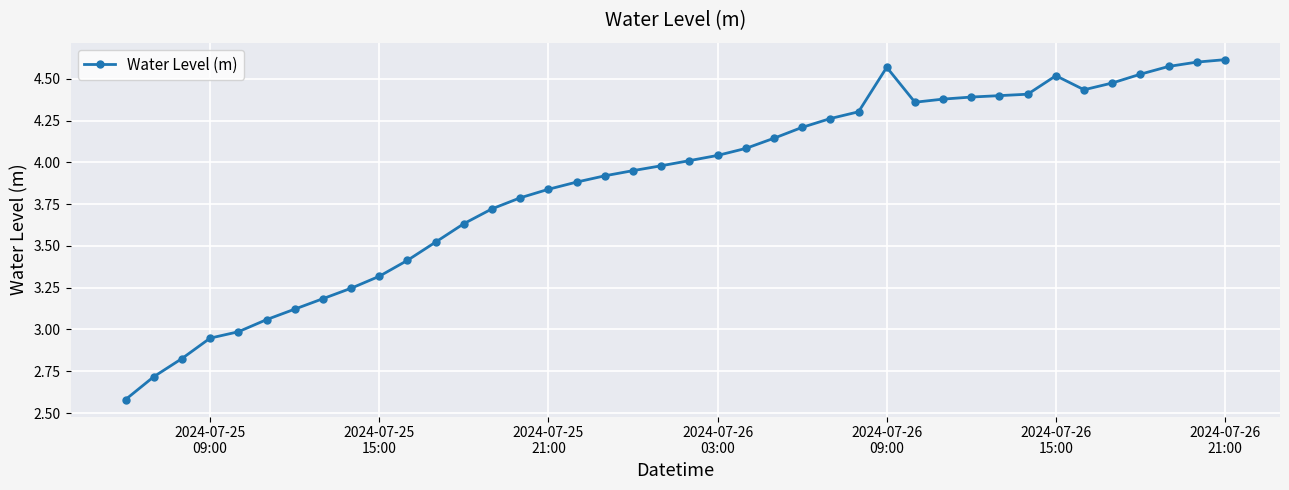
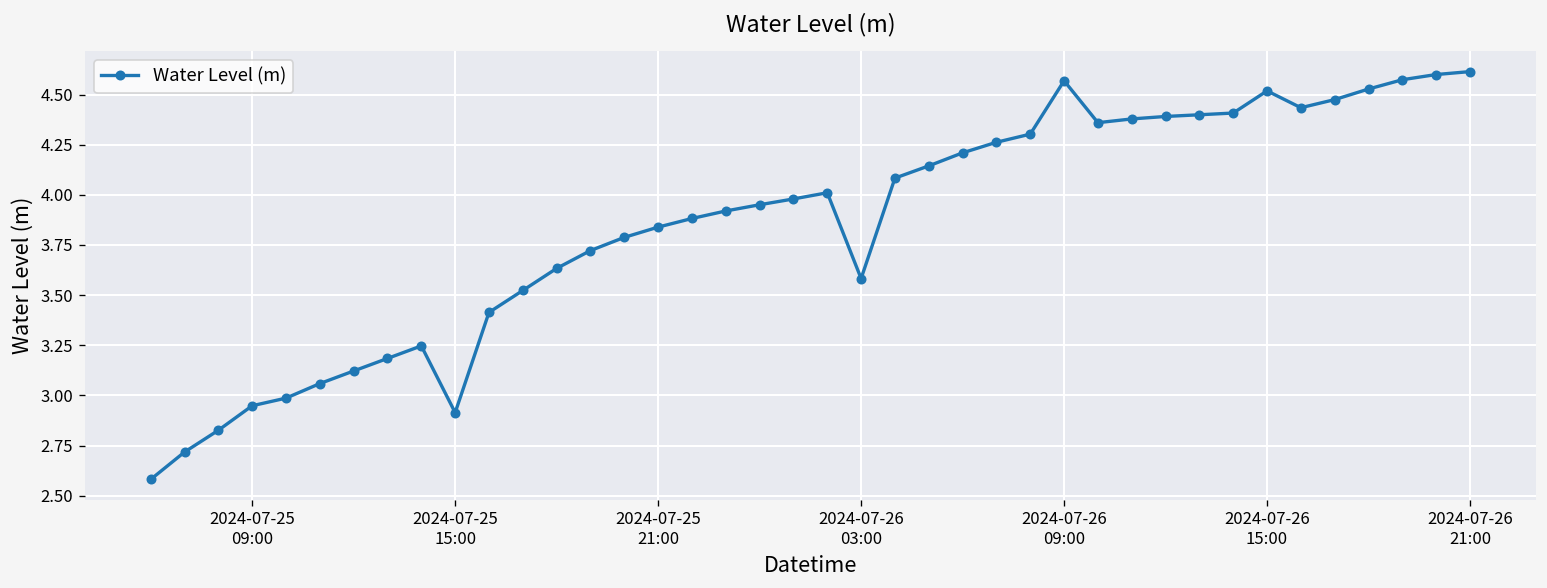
  {
    "2024-07-25 09:00": 2.95,
-   "2024-07-25 15:00": 3.32,
+   "2024-07-25 15:00": 2.91,
    "2024-07-25 21:00": 3.84,
-   "2024-07-26 03:00": 4.04,
+   "2024-07-26 03:00": 3.58,
    "2024-07-26 09:00": 4.57,
    "2024-07-26 15:00": 4.52,
    "2024-07-26 21:00": 4.61
  }
